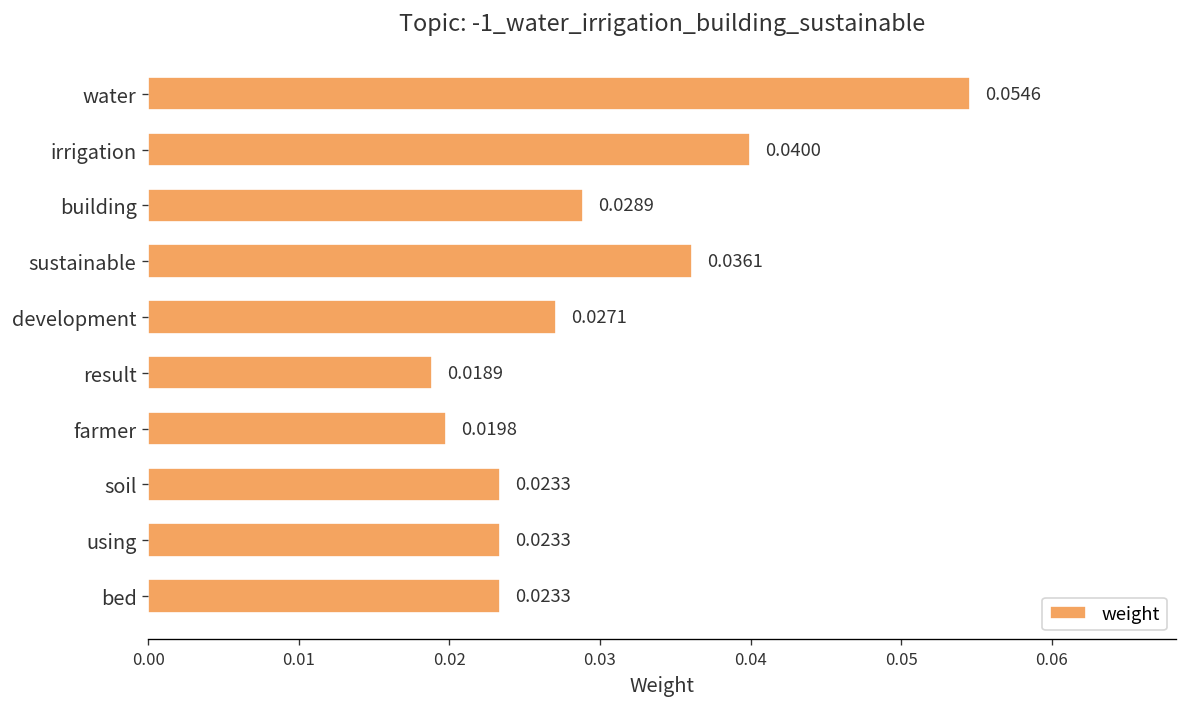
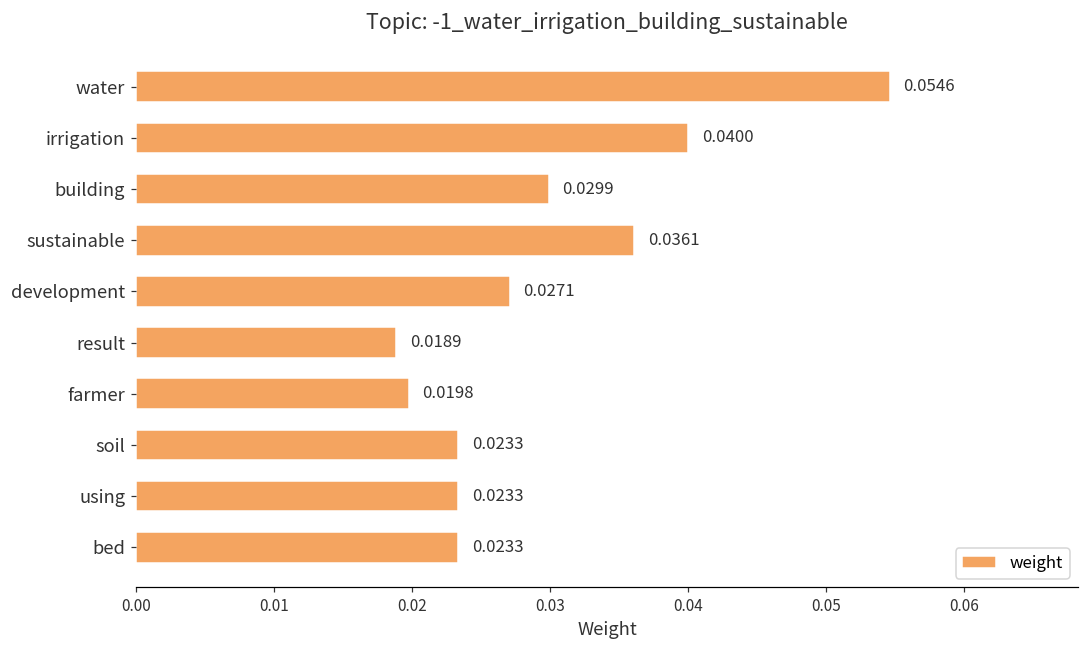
  {
    "water": 0.0546,
    "irrigation": 0.0400,
-   "building": 0.0289,
+   "building": 0.0299,
    "sustainable": 0.0361,
    "development": 0.0271,
    "result": 0.0189,
    "farmer": 0.0198,
    "soil": 0.0233,
    "using": 0.0233,
    "bed": 0.0233
  }
